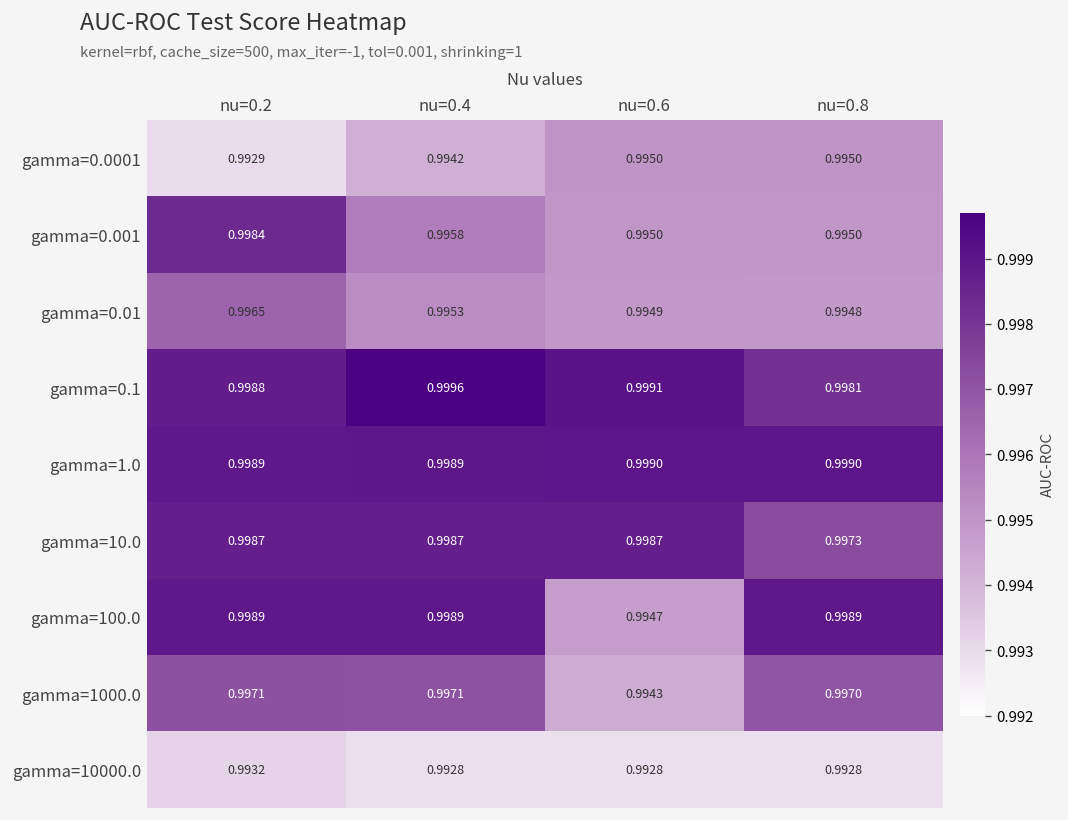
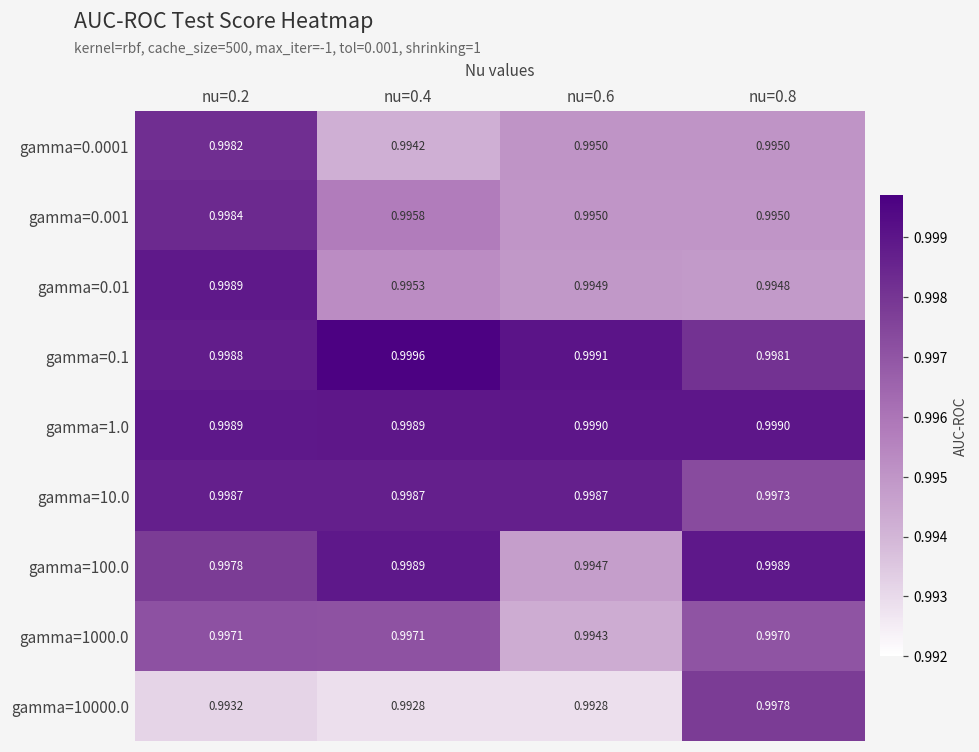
  {
    "gamma=0.0001": {
-     "nu=0.2": 0.9929,
+     "nu=0.2": 0.9982,
      "nu=0.4": 0.9942,
      "nu=0.6": 0.9950,
      "nu=0.8": 0.9950
    },
    "gamma=0.001": {
      "nu=0.2": 0.9984,
      "nu=0.4": 0.9958,
      "nu=0.6": 0.9950,
      "nu=0.8": 0.9950
    },
    "gamma=0.01": {
-     "nu=0.2": 0.9965,
+     "nu=0.2": 0.9989,
      "nu=0.4": 0.9953,
      "nu=0.6": 0.9949,
      "nu=0.8": 0.9948
    },
    "gamma=0.1": {
      "nu=0.2": 0.9988,
      "nu=0.4": 0.9996,
      "nu=0.6": 0.9991,
      "nu=0.8": 0.9981
    },
    "gamma=1.0": {
      "nu=0.2": 0.9989,
      "nu=0.4": 0.9989,
      "nu=0.6": 0.9990,
      "nu=0.8": 0.9990
    },
    "gamma=10.0": {
      "nu=0.2": 0.9987,
      "nu=0.4": 0.9987,
      "nu=0.6": 0.9987,
      "nu=0.8": 0.9973
    },
    "gamma=100.0": {
-     "nu=0.2": 0.9989,
+     "nu=0.2": 0.9978,
      "nu=0.4": 0.9989,
      "nu=0.6": 0.9947,
      "nu=0.8": 0.9989
    },
    "gamma=1000.0": {
      "nu=0.2": 0.9971,
      "nu=0.4": 0.9971,
      "nu=0.6": 0.9943,
      "nu=0.8": 0.9970
    },
    "gamma=10000.0": {
      "nu=0.2": 0.9932,
      "nu=0.4": 0.9928,
      "nu=0.6": 0.9928,
-     "nu=0.8": 0.9928
+     "nu=0.8": 0.9978
    }
  }
